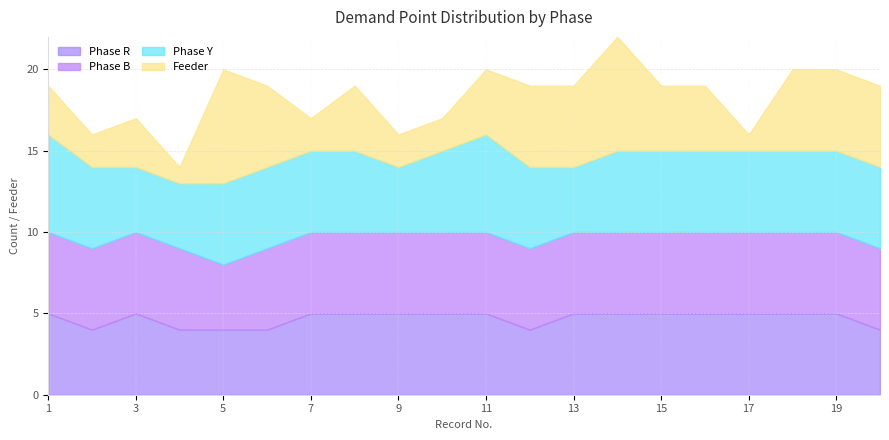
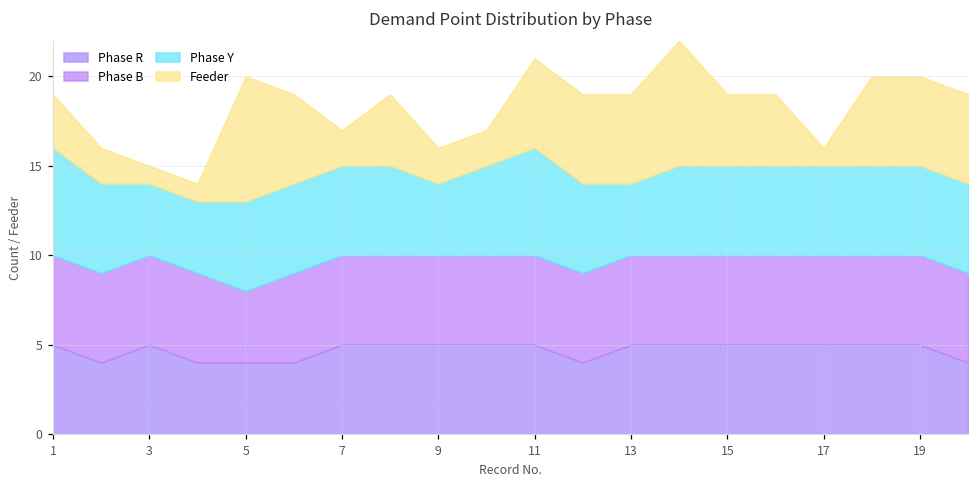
  {
    "Phase Y": {
      "1": 6,
      "3": 4,
      "5": 5,
      "7": 5,
      "9": 4,
      "11": 6,
      "13": 4,
      "15": 5,
      "17": 5,
      "19": 5
    },
    "Feeder": {
      "1": 3,
-     "3": 3,
+     "3": 1,
      "5": 7,
      "7": 2,
      "9": 2,
-     "11": 4,
+     "11": 5,
      "13": 5,
      "15": 4,
      "17": 1,
      "19": 5
    }
  }
